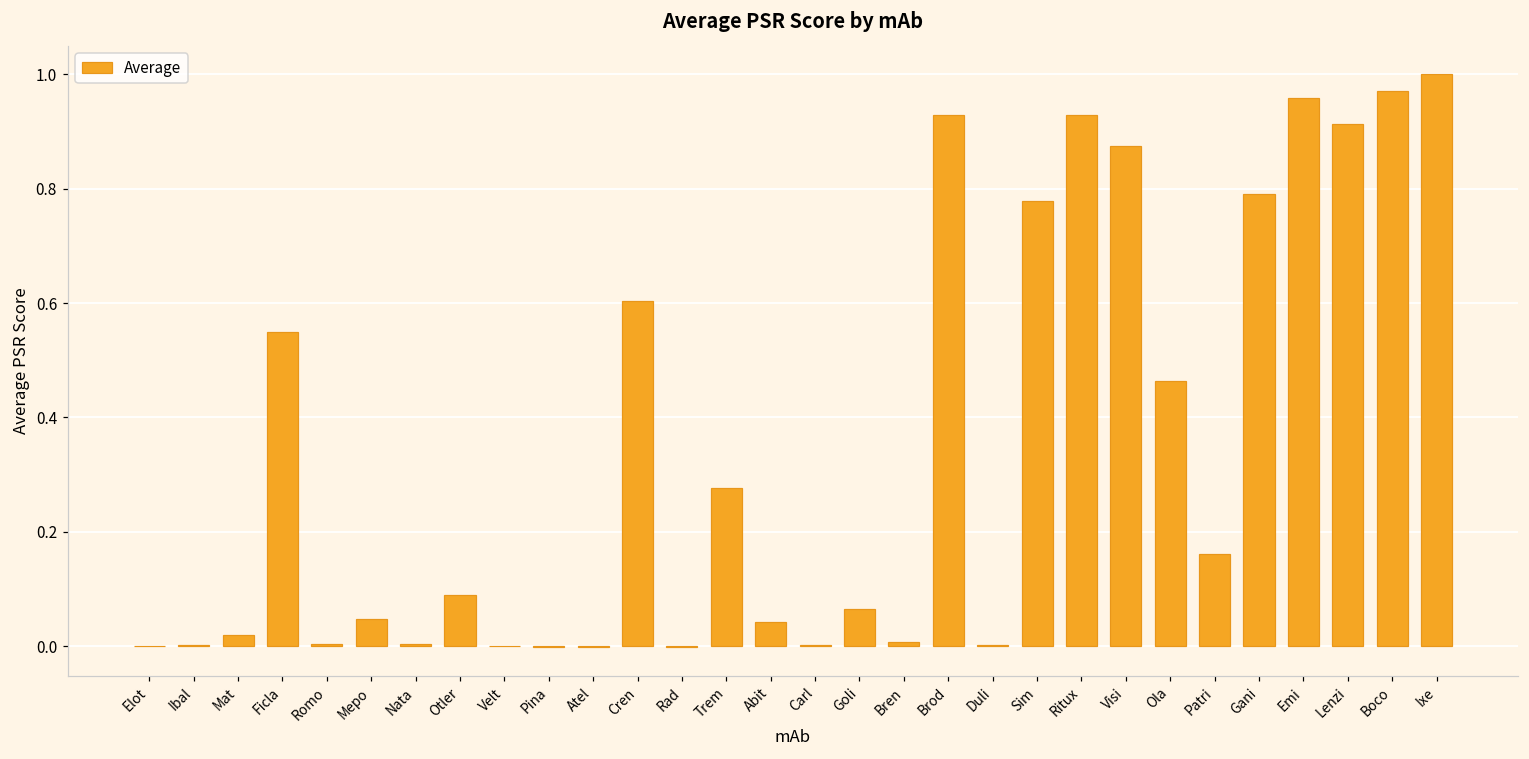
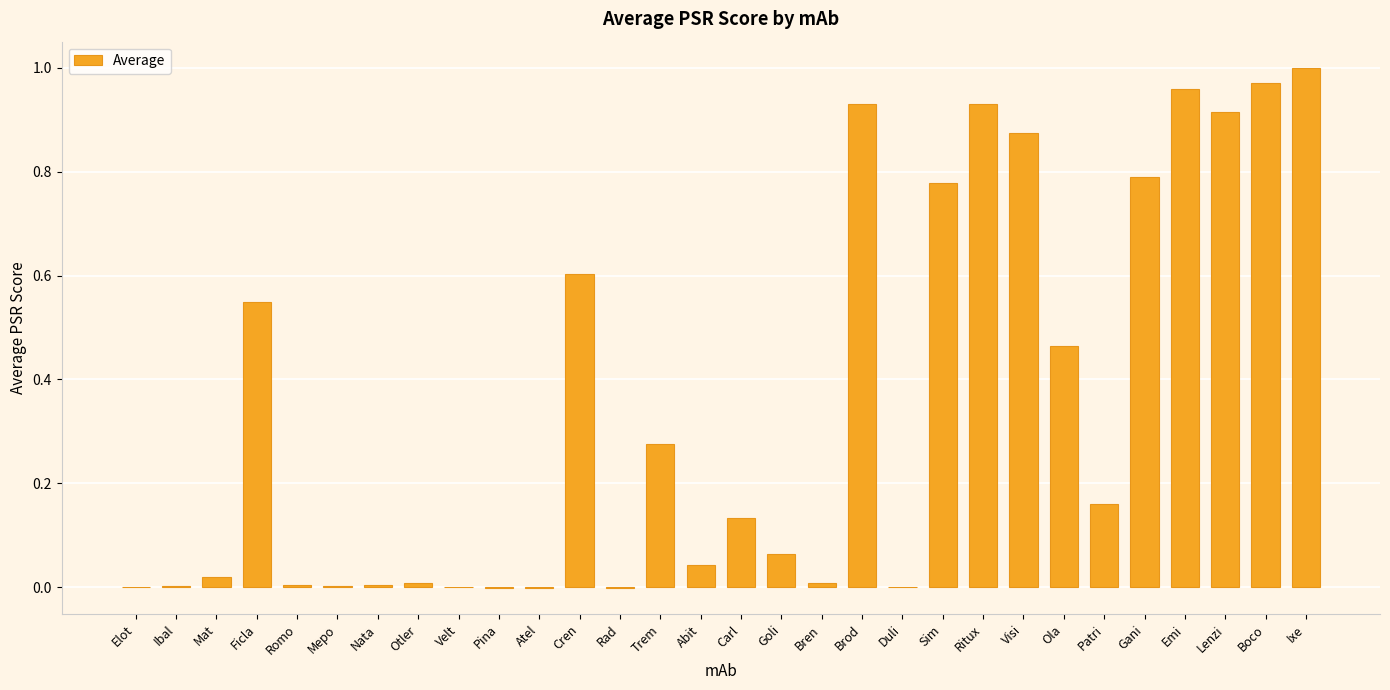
  {
    "Elot": 0.00,
    "Mat": 0.02,
    "Ficla": 0.55,
-   "Mepo": 0.05,
-   "Otler": 0.09,
+   "Mepo": 0.00,
+   "Otler": 0.01,
    "Cren": 0.60,
    "Trem": 0.28,
    "Abit": 0.04,
-   "Carl": 0.00,
+   "Carl": 0.13,
    "Goli": 0.06,
    "Bren": 0.01,
    "Brod": 0.93,
    "Sim": 0.78,
    "Ritux": 0.93,
    "Visi": 0.87,
    "Ola": 0.46,
    "Patri": 0.16,
    "Gani": 0.79,
    "Emi": 0.96,
    "Lenzi": 0.91,
    "Boco": 0.97,
    "Ixe": 1.00
  }
